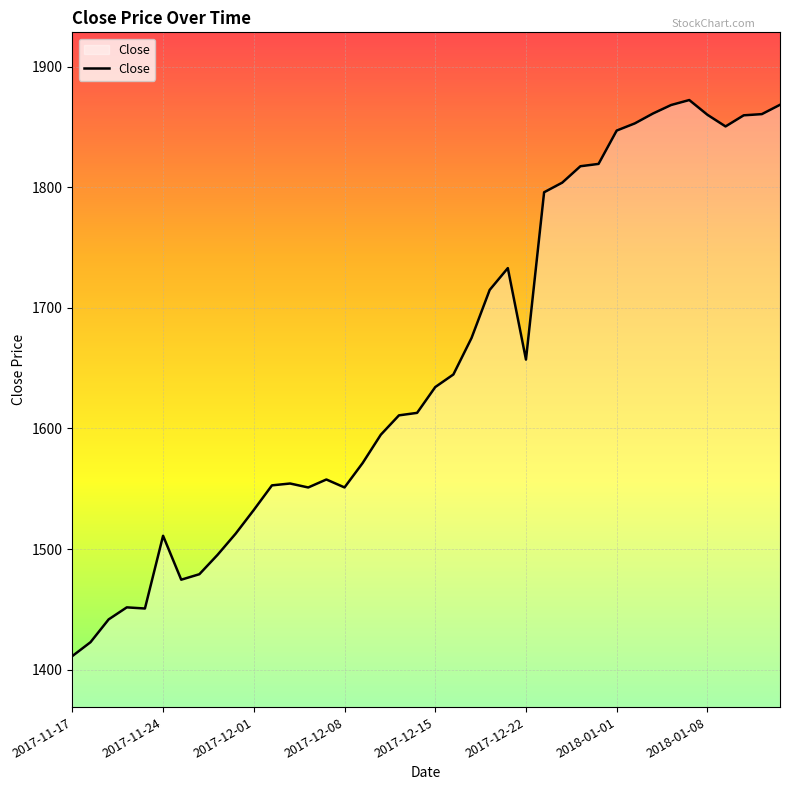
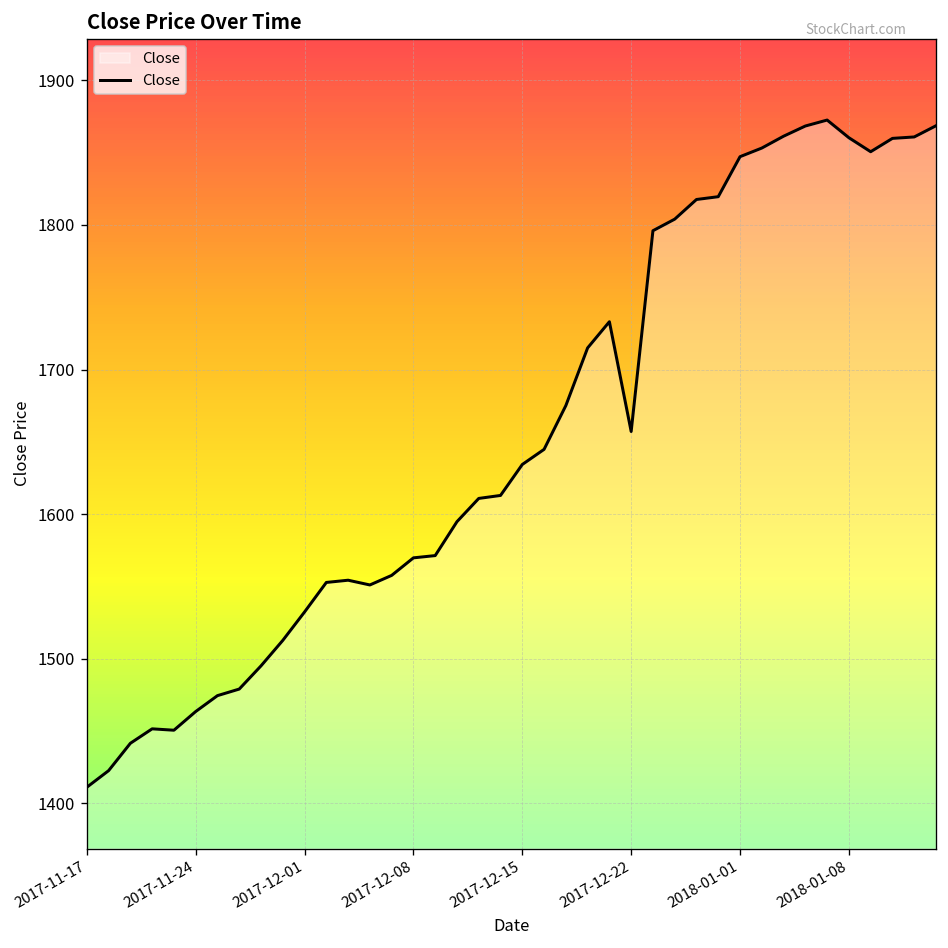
  {
    "2017-11-17": 1411,
-   "2017-11-24": 1511,
+   "2017-11-24": 1464,
    "2017-12-01": 1532,
-   "2017-12-08": 1551,
+   "2017-12-08": 1570,
    "2017-12-15": 1634,
    "2017-12-22": 1657,
    "2018-01-01": 1847,
    "2018-01-08": 1860
  }
